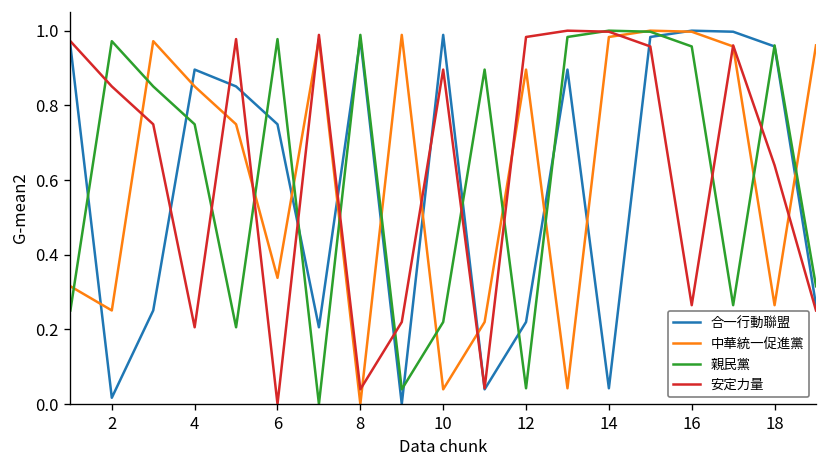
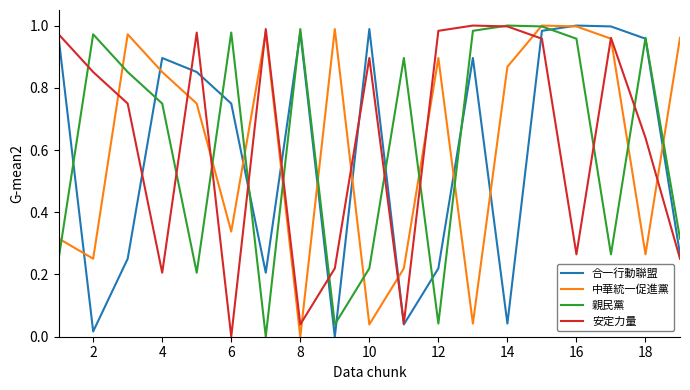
  {
    "合一行動聯盟": {
      "2": 0.02,
      "4": 0.90,
      "6": 0.75,
      "8": 0.98,
      "10": 0.99,
      "12": 0.22,
      "14": 0.04
    },
    "中華統一促進黨": {
      "2": 0.25,
      "4": 0.85,
      "6": 0.34,
      "8": 0.00,
      "10": 0.04,
      "12": 0.90,
-     "14": 0.98,
+     "14": 0.87,
      "18": 0.26
    },
    "親民黨": {
      "2": 0.97,
      "4": 0.75,
      "6": 0.98,
      "8": 0.99,
      "10": 0.22,
      "12": 0.04,
      "16": 0.96
    },
    "安定力量": {
      "2": 0.85,
      "4": 0.21,
      "6": 0.00,
      "8": 0.04,
      "10": 0.90,
      "12": 0.98,
      "16": 0.26,
      "18": 0.64
    }
  }
